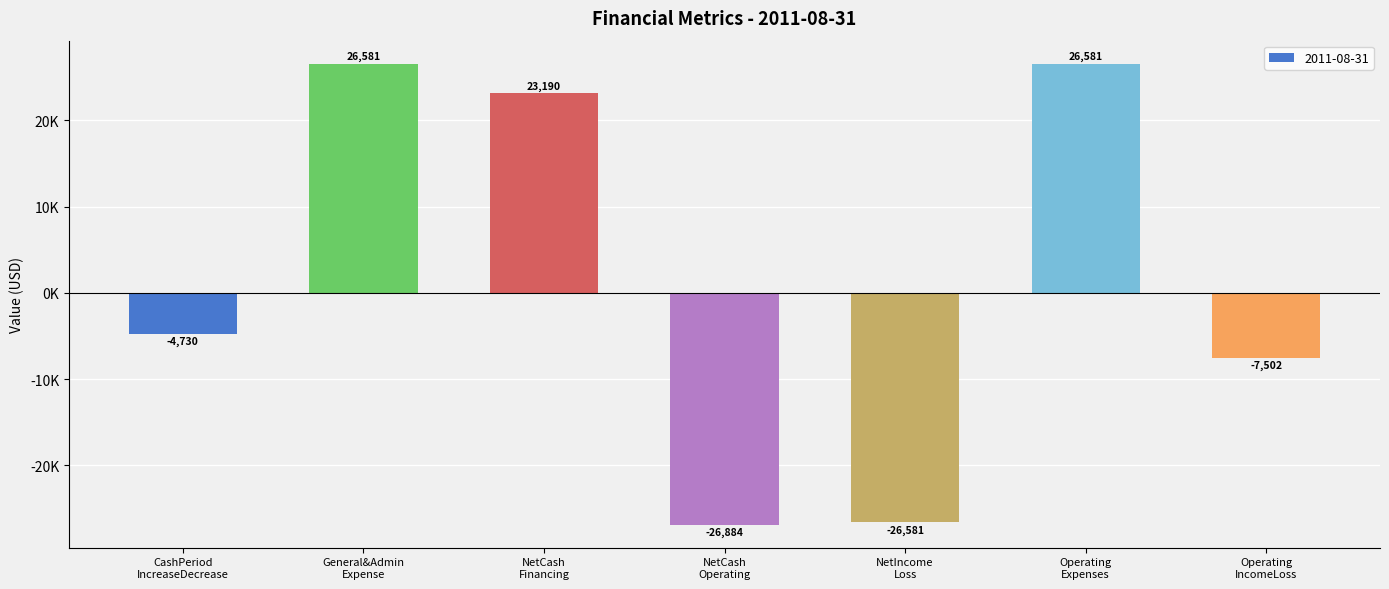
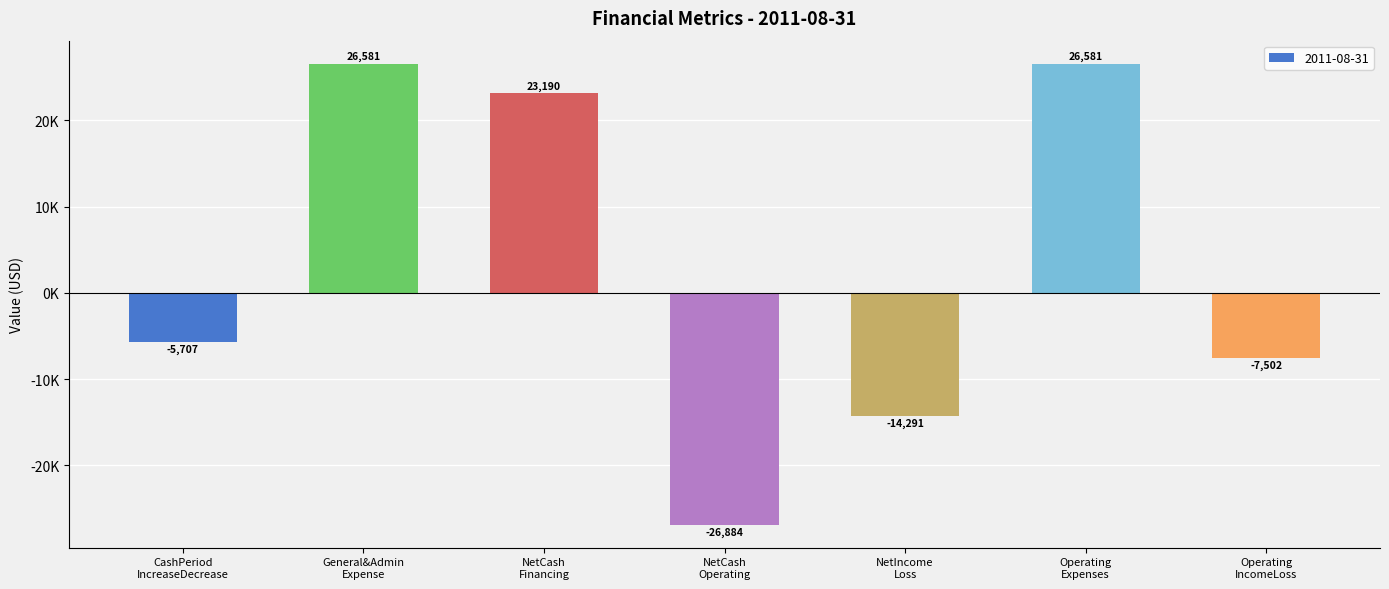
  {
-   "CashPeriod IncreaseDecrease": "-4,730",
+   "CashPeriod IncreaseDecrease": "-5,707",
    "General&Admin Expense": "26,581",
    "NetCash Financing": "23,190",
    "NetCash Operating": "-26,884",
-   "NetIncome Loss": "-26,581",
+   "NetIncome Loss": "-14,291",
    "Operating Expenses": "26,581",
    "Operating IncomeLoss": "-7,502"
  }
